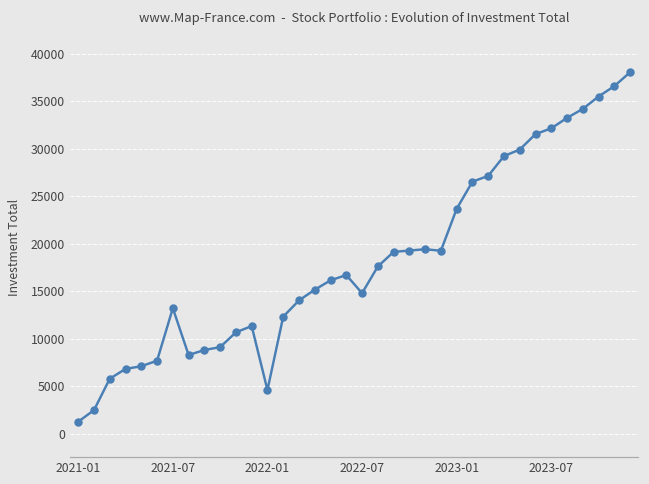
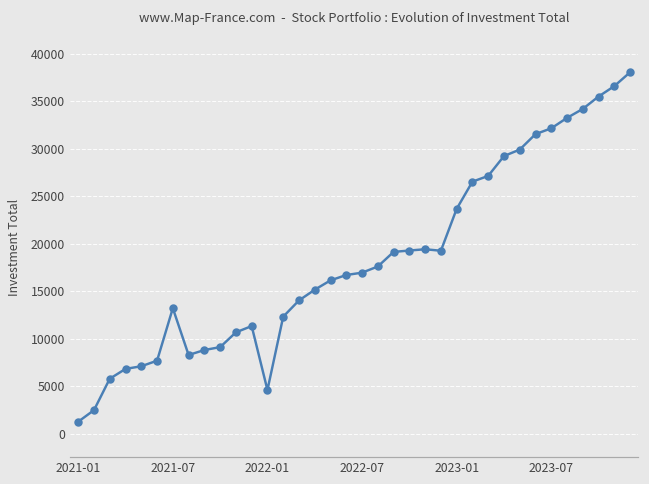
  {
    "2021-01": 1000,
    "2021-07": 13000,
    "2022-01": 5000,
-   "2022-07": 15000,
+   "2022-07": 17000,
    "2023-01": 24000,
    "2023-07": 32000
  }
